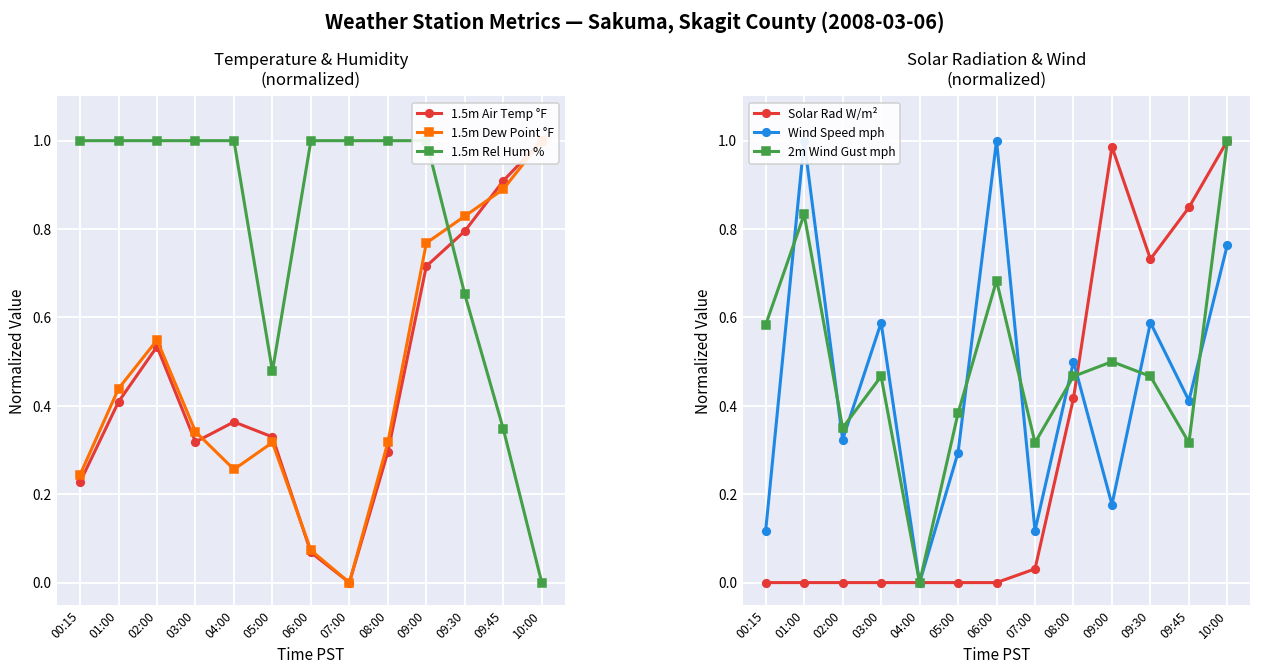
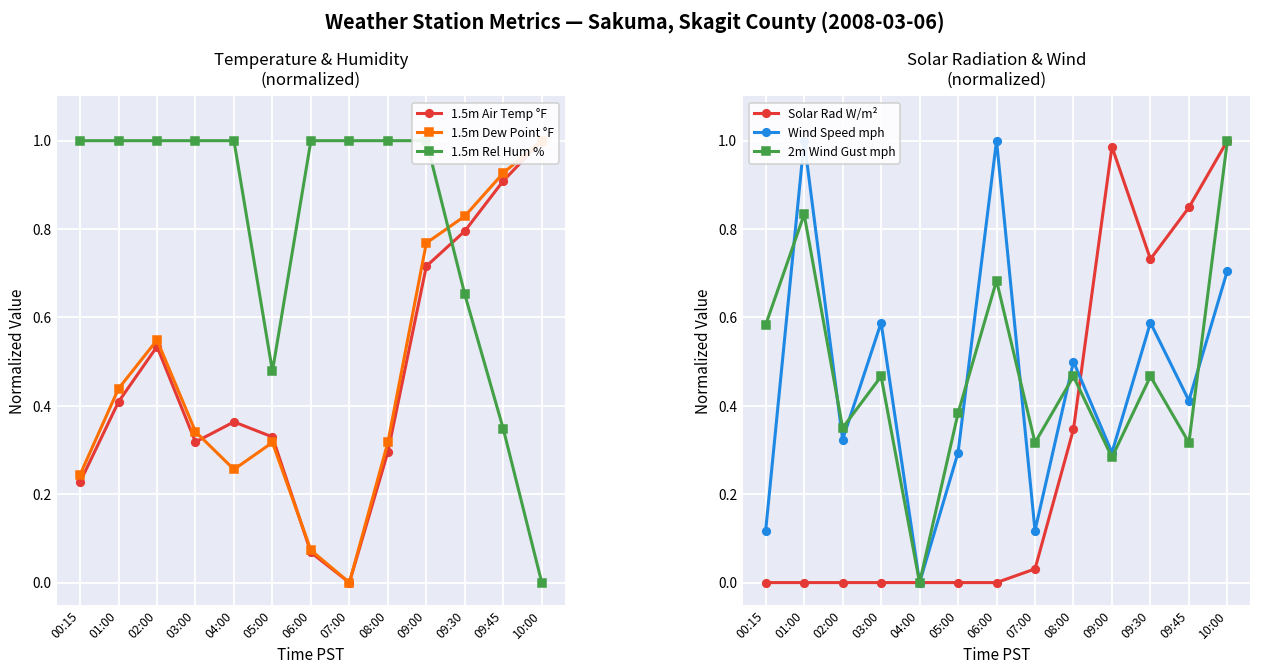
  {
    "Temperature & Humidity (normalized)": {
      "1.5m Air Temp °F": {
        "00:15": 0.23,
        "01:00": 0.41,
        "02:00": 0.53,
        "03:00": 0.32,
        "04:00": 0.36,
        "05:00": 0.33,
        "08:00": 0.30,
        "09:00": 0.72,
        "09:30": 0.80,
        "09:45": 0.91
      },
      "1.5m Dew Point °F": {
        "00:15": 0.24,
        "01:00": 0.44,
        "02:00": 0.55,
        "03:00": 0.34,
        "04:00": 0.26,
        "05:00": 0.32,
        "08:00": 0.32,
        "09:00": 0.77,
        "09:30": 0.83,
-       "09:45": 0.89
+       "09:45": 0.93
      },
      "1.5m Rel Hum %": {
        "00:15": 1.00,
        "01:00": 1.00,
        "02:00": 1.00,
        "03:00": 1.00,
        "04:00": 1.00,
        "05:00": 0.48,
        "06:00": 1.00,
        "07:00": 1.00,
        "08:00": 1.00,
        "09:30": 0.65,
        "09:45": 0.35,
        "10:00": 0.00
      }
    },
    "Solar Radiation & Wind (normalized)": {
      "Solar Rad W/m²": {
        "00:15": 0.00,
        "01:00": 0.00,
        "02:00": 0.00,
        "03:00": 0.00,
        "05:00": 0.00,
        "06:00": 0.00,
        "07:00": 0.03,
-       "08:00": 0.42,
+       "08:00": 0.35,
        "09:00": 0.99,
        "09:30": 0.73,
        "09:45": 0.85
      },
      "Wind Speed mph": {
        "00:15": 0.12,
        "02:00": 0.32,
        "03:00": 0.59,
        "05:00": 0.29,
        "06:00": 1.00,
        "07:00": 0.12,
        "08:00": 0.50,
-       "09:00": 0.18,
+       "09:00": 0.29,
        "09:30": 0.59,
        "09:45": 0.41,
-       "10:00": 0.76
+       "10:00": 0.71
      },
      "2m Wind Gust mph": {
        "00:15": 0.58,
        "01:00": 0.83,
        "02:00": 0.35,
        "03:00": 0.47,
        "05:00": 0.38,
        "06:00": 0.68,
        "07:00": 0.32,
        "08:00": 0.47,
-       "09:00": 0.50,
+       "09:00": 0.28,
        "09:30": 0.47,
        "09:45": 0.32
      }
    }
  }
